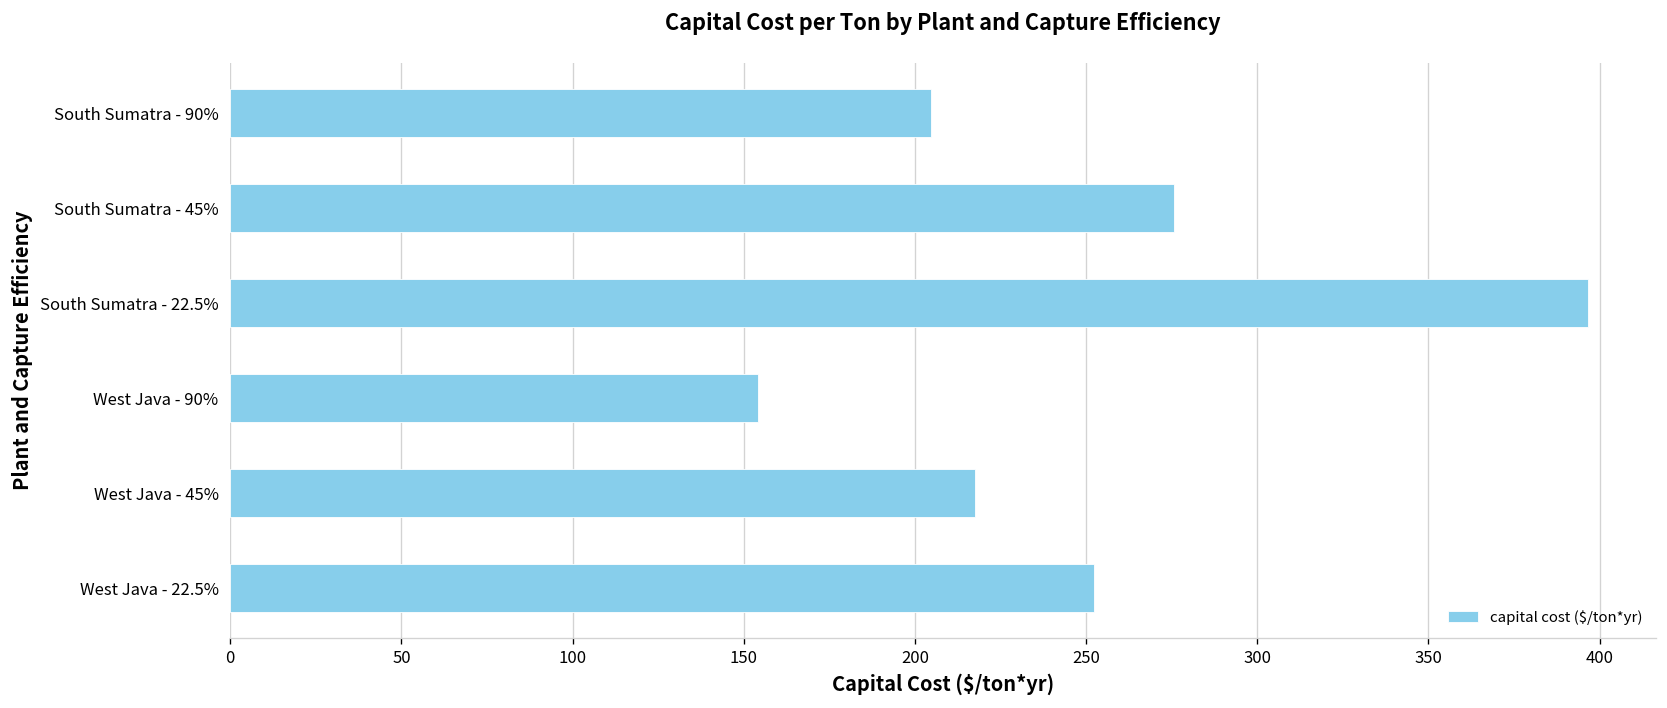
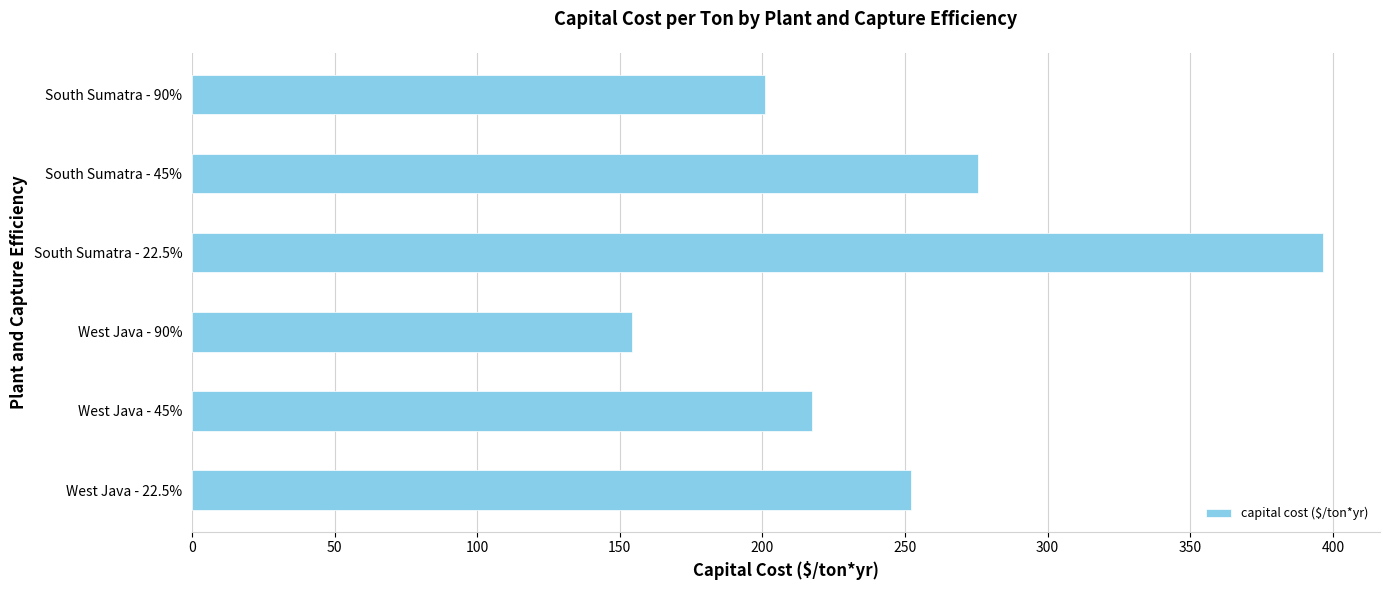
  {
-   "South Sumatra - 90%": 205,
+   "South Sumatra - 90%": 201,
    "South Sumatra - 45%": 276,
    "South Sumatra - 22.5%": 397,
    "West Java - 90%": 154,
    "West Java - 45%": 218,
    "West Java - 22.5%": 252
  }
